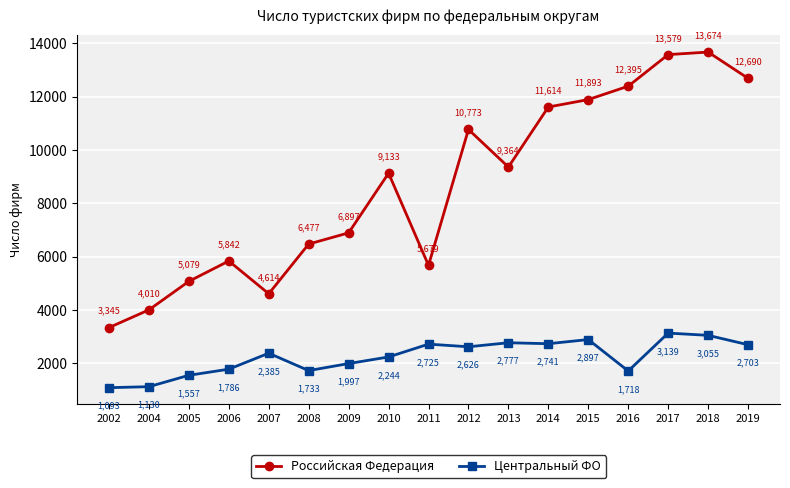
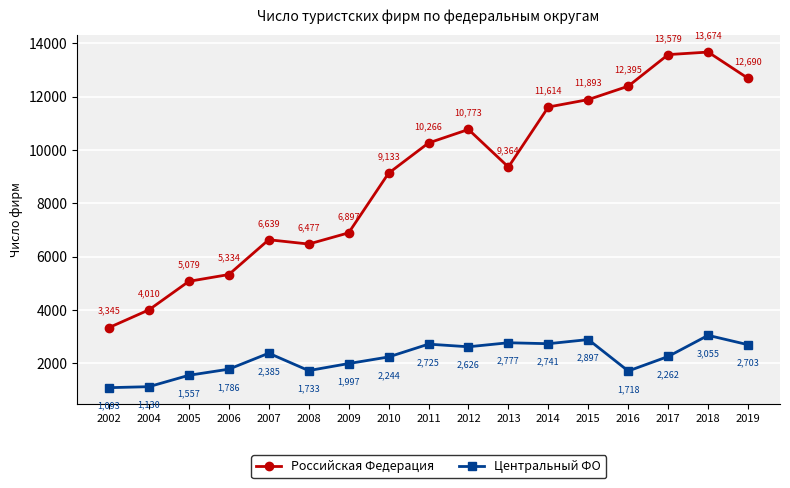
  {
    "Российская Федерация": {
      "2002": "3,345",
      "2004": "4,010",
      "2005": "5,079",
-     "2006": "5,842",
-     "2007": "4,614",
+     "2006": "5,334",
+     "2007": "6,639",
      "2008": "6,477",
      "2009": "6,897",
      "2010": "9,133",
-     "2011": "5,679",
+     "2011": "10,266",
      "2012": "10,773",
      "2013": "9,364",
      "2014": "11,614",
      "2015": "11,893",
      "2016": "12,395",
      "2017": "13,579",
      "2018": "13,674",
      "2019": "12,690"
    },
    "Центральный ФО": {
      "2002": "1,093",
      "2004": "1,130",
      "2005": "1,557",
      "2006": "1,786",
      "2007": "2,385",
      "2008": "1,733",
      "2009": "1,997",
      "2010": "2,244",
      "2011": "2,725",
      "2012": "2,626",
      "2013": "2,777",
      "2014": "2,741",
      "2015": "2,897",
      "2016": "1,718",
-     "2017": "3,139",
+     "2017": "2,262",
      "2018": "3,055",
      "2019": "2,703"
    }
  }
